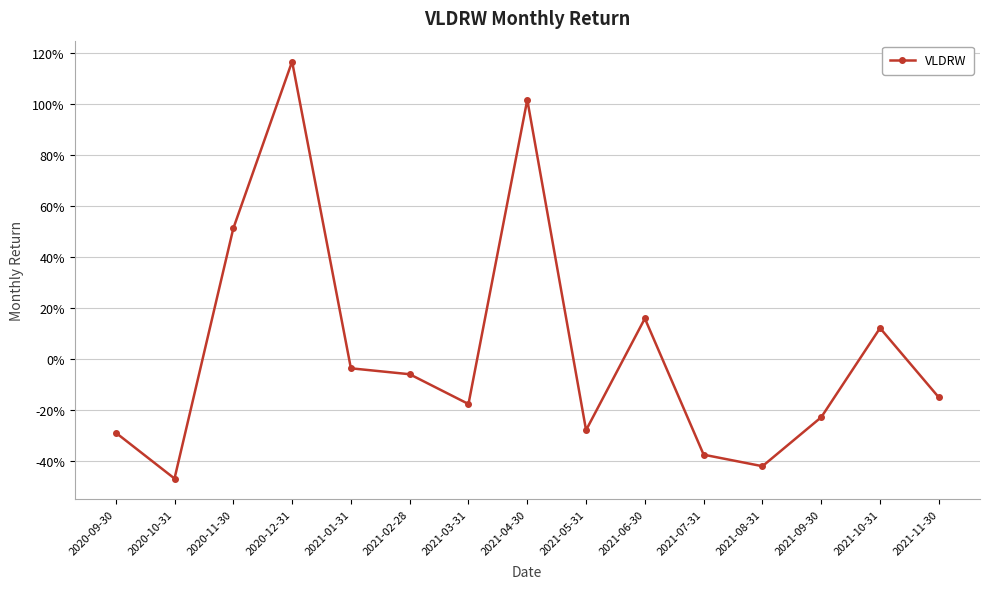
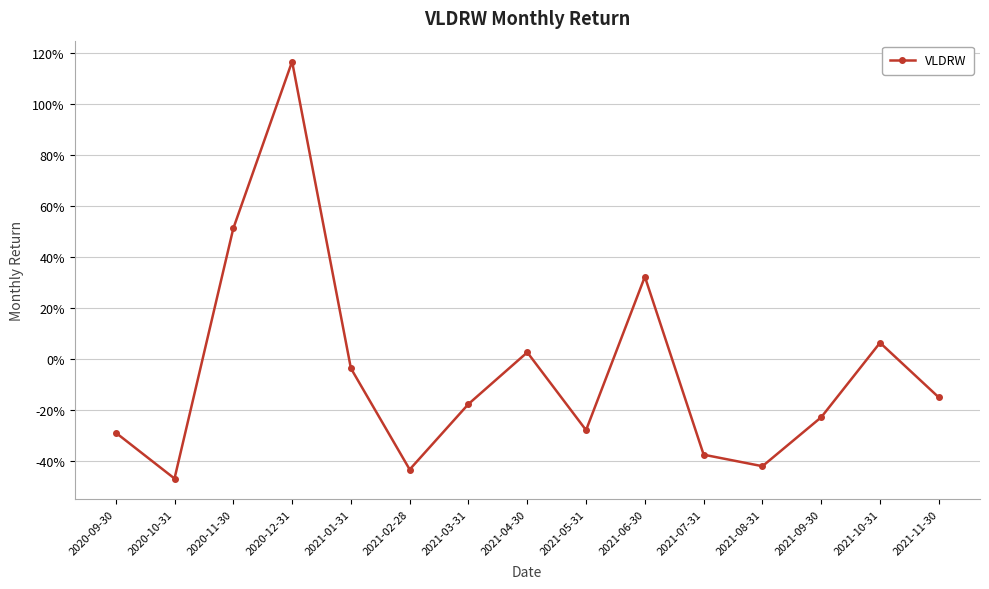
  {
    "2020-09-30": "-29%",
    "2020-10-31": "-47%",
    "2020-11-30": "51%",
    "2020-12-31": "117%",
    "2021-01-31": "-4%",
-   "2021-02-28": "-6%",
+   "2021-02-28": "-43%",
    "2021-03-31": "-18%",
-   "2021-04-30": "102%",
+   "2021-04-30": "3%",
    "2021-05-31": "-28%",
-   "2021-06-30": "16%",
+   "2021-06-30": "32%",
    "2021-07-31": "-37%",
    "2021-08-31": "-42%",
    "2021-09-30": "-23%",
-   "2021-10-31": "12%",
+   "2021-10-31": "6%",
    "2021-11-30": "-15%"
  }
